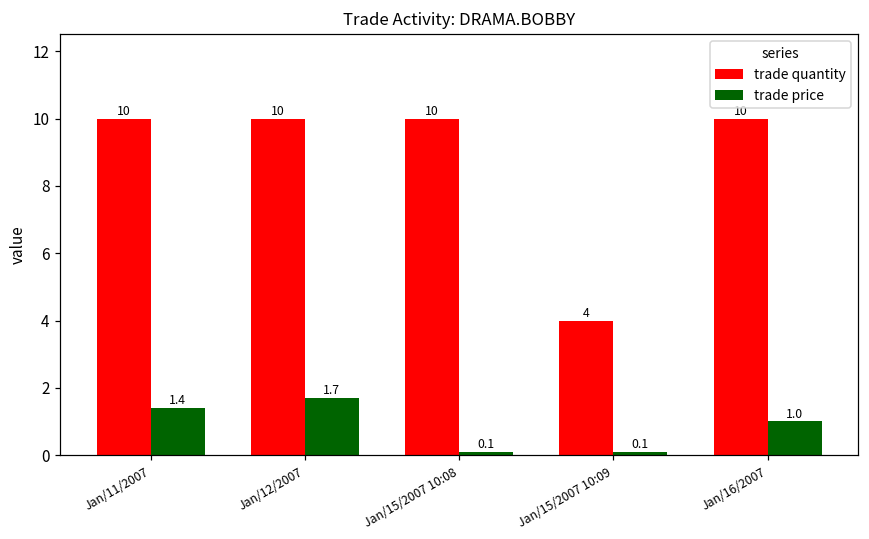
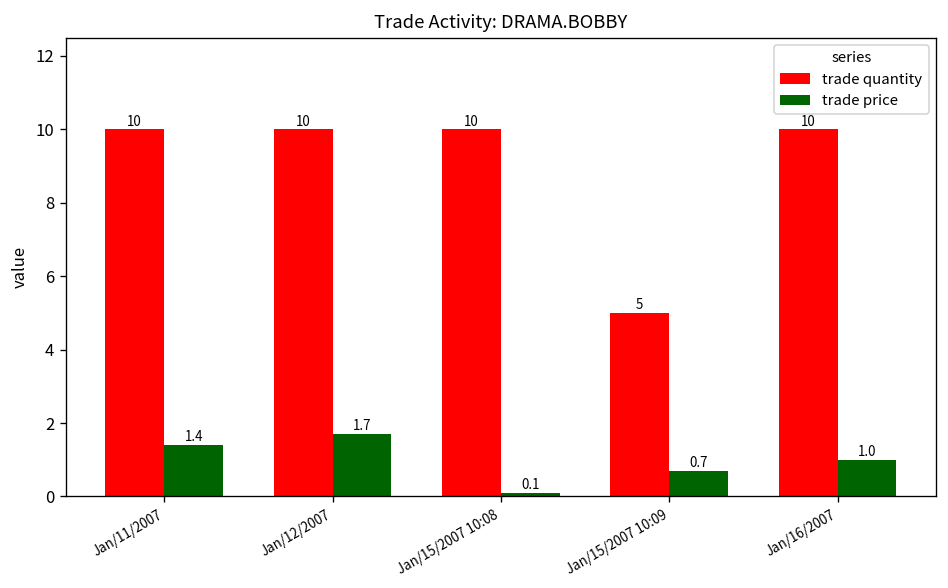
  {
    "trade quantity": {
      "Jan/11/2007": 10,
      "Jan/12/2007": 10,
      "Jan/15/2007 10:08": 10,
-     "Jan/15/2007 10:09": 4
+     "Jan/15/2007 10:09": 5
    },
    "trade price": {
      "Jan/11/2007": 1.4,
      "Jan/12/2007": 1.7,
      "Jan/15/2007 10:08": 0.1,
-     "Jan/15/2007 10:09": 0.1,
+     "Jan/15/2007 10:09": 0.7,
      "Jan/16/2007": 1.0
    }
  }
